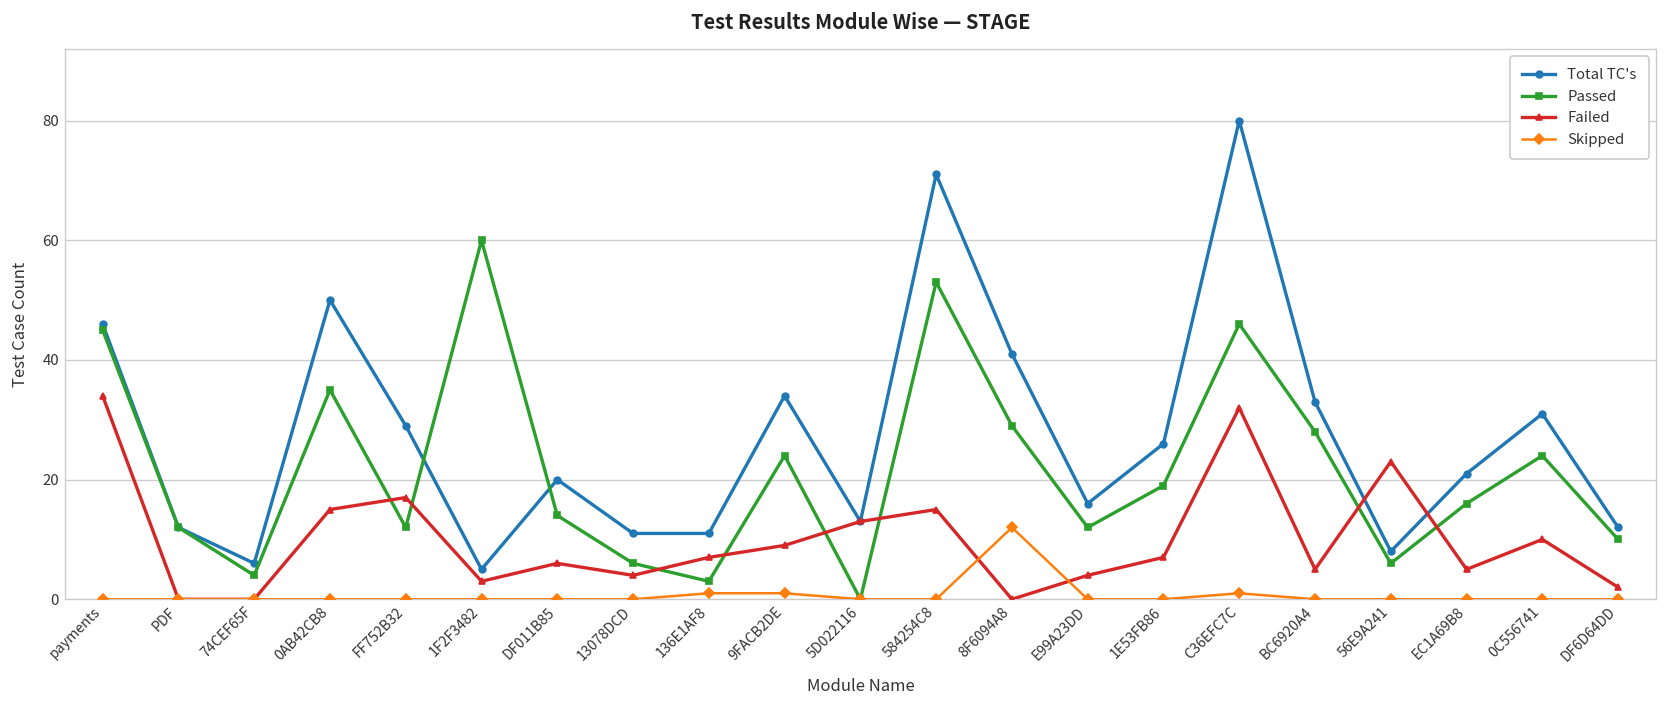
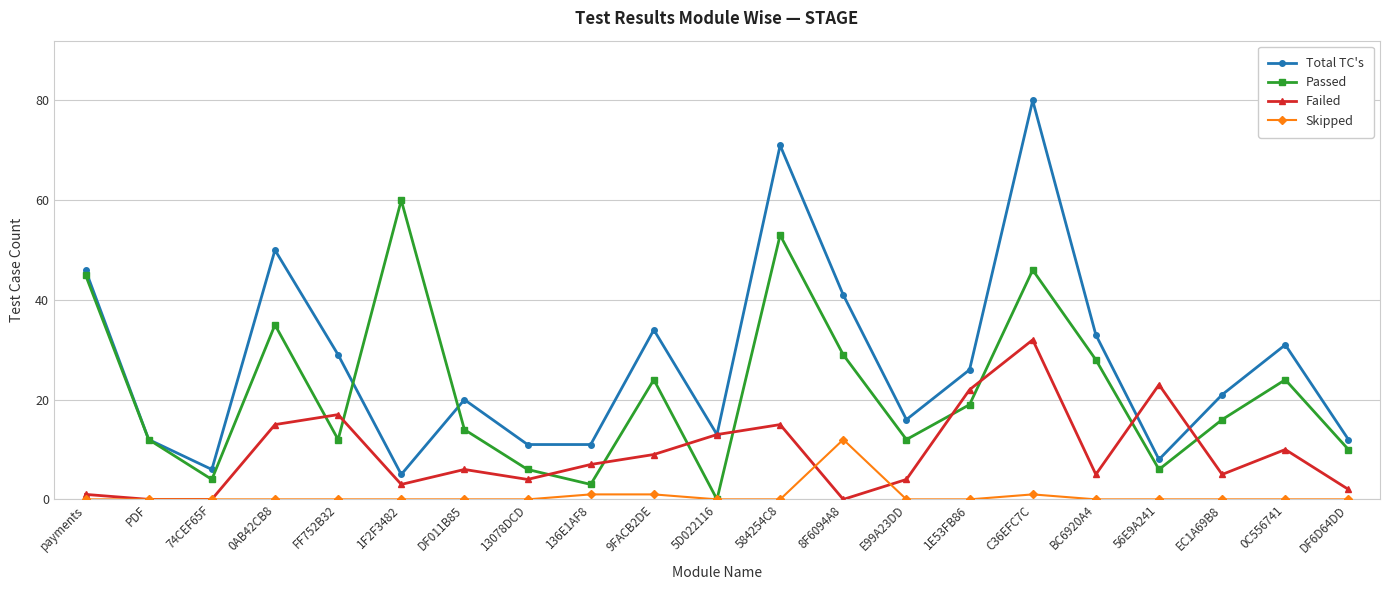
  {
    "Total TC's": {
      "payments": 46,
      "74CEF65F": 6,
      "0AB42CB8": 50,
      "FF752B32": 29,
      "1F2F3482": 5,
      "DF011B85": 20,
      "13078DCD": 11,
      "136E1AF8": 11,
      "9FACB2DE": 34,
      "584254C8": 71,
      "8F6094A8": 41,
      "E99A23DD": 16,
      "1E53FB86": 26,
      "C36EFC7C": 80,
      "BC6920A4": 33,
      "56E9A241": 8,
      "EC1A69B8": 21,
      "0C556741": 31,
      "DF6D64DD": 12
    },
    "Passed": {
      "payments": 45,
      "74CEF65F": 4,
      "0AB42CB8": 35,
      "FF752B32": 12,
      "1F2F3482": 60,
      "DF011B85": 14,
      "13078DCD": 6,
      "136E1AF8": 3,
      "9FACB2DE": 24,
      "584254C8": 53,
      "8F6094A8": 29,
      "E99A23DD": 12,
      "1E53FB86": 19,
      "C36EFC7C": 46,
      "BC6920A4": 28,
      "56E9A241": 6,
      "EC1A69B8": 16,
      "0C556741": 24,
      "DF6D64DD": 10
    },
    "Failed": {
-     "payments": 34,
+     "payments": 1,
      "0AB42CB8": 15,
      "FF752B32": 17,
      "1F2F3482": 3,
      "DF011B85": 6,
      "13078DCD": 4,
      "136E1AF8": 7,
      "9FACB2DE": 9,
      "584254C8": 15,
      "8F6094A8": 0,
      "E99A23DD": 4,
-     "1E53FB86": 7,
+     "1E53FB86": 22,
      "C36EFC7C": 32,
      "BC6920A4": 5,
      "56E9A241": 23,
      "EC1A69B8": 5,
      "0C556741": 10,
      "DF6D64DD": 2
    },
    "Skipped": {
      "payments": 0,
      "0AB42CB8": 0,
      "FF752B32": 0,
      "1F2F3482": 0,
      "DF011B85": 0,
      "13078DCD": 0,
      "136E1AF8": 1,
      "9FACB2DE": 1,
      "584254C8": 0,
      "8F6094A8": 12,
      "E99A23DD": 0,
      "1E53FB86": 0,
      "C36EFC7C": 1,
      "BC6920A4": 0,
      "56E9A241": 0,
      "EC1A69B8": 0,
      "0C556741": 0,
      "DF6D64DD": 0
    }
  }
